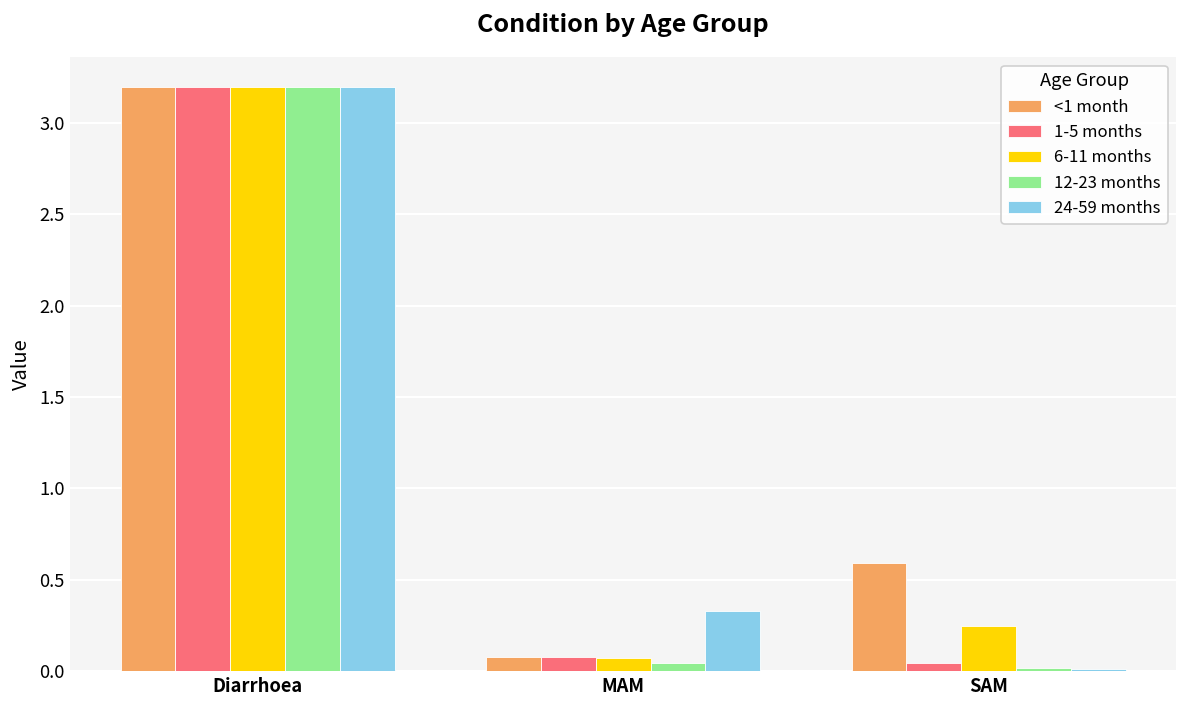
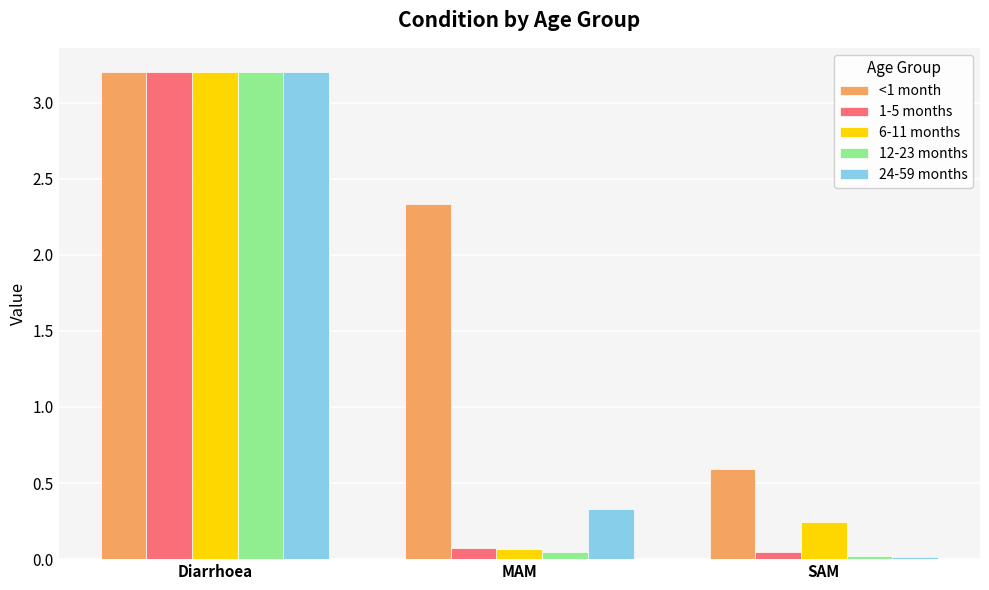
  {
    "<1 month": {
      "Diarrhoea": 3.20,
-     "MAM": 0.07,
+     "MAM": 2.33,
      "SAM": 0.59
    },
    "1-5 months": {
      "Diarrhoea": 3.20,
      "MAM": 0.07,
      "SAM": 0.04
    },
    "6-11 months": {
      "Diarrhoea": 3.20,
      "MAM": 0.07,
      "SAM": 0.24
    },
    "12-23 months": {
      "Diarrhoea": 3.20,
      "MAM": 0.05,
      "SAM": 0.02
    },
    "24-59 months": {
      "Diarrhoea": 3.20,
      "MAM": 0.33
    }
  }
